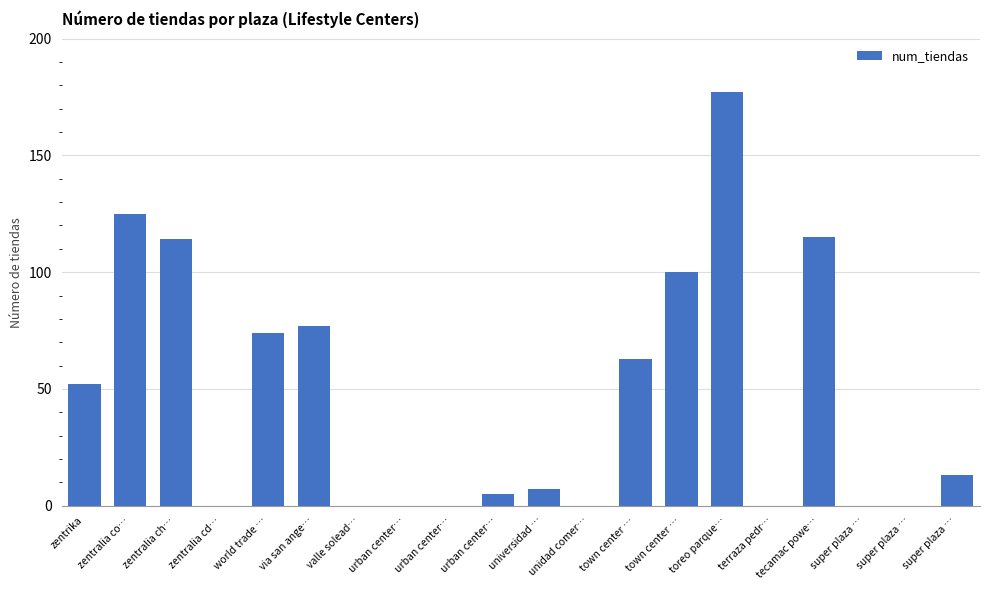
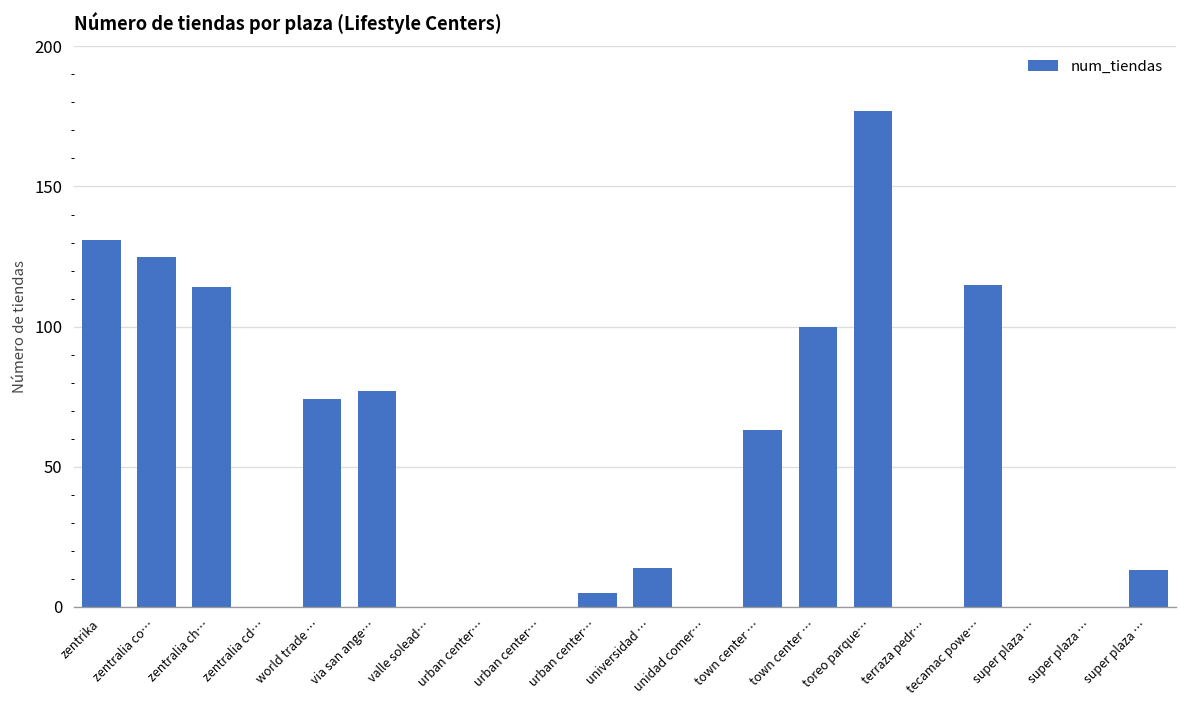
  {
-   "zentrika": 52,
+   "zentrika": 131,
    "zentralia co…": 125,
    "zentralia ch…": 114,
    "zentralia cd…": 0,
    "world trade …": 74,
    "via san ange…": 77,
    "valle solead…": 0,
-   "universidad …": 7,
+   "universidad …": 14,
    "unidad comer…": 0,
    "toreo parque…": 177,
    "terraza pedr…": 0,
    "tecamac powe…": 115
  }
